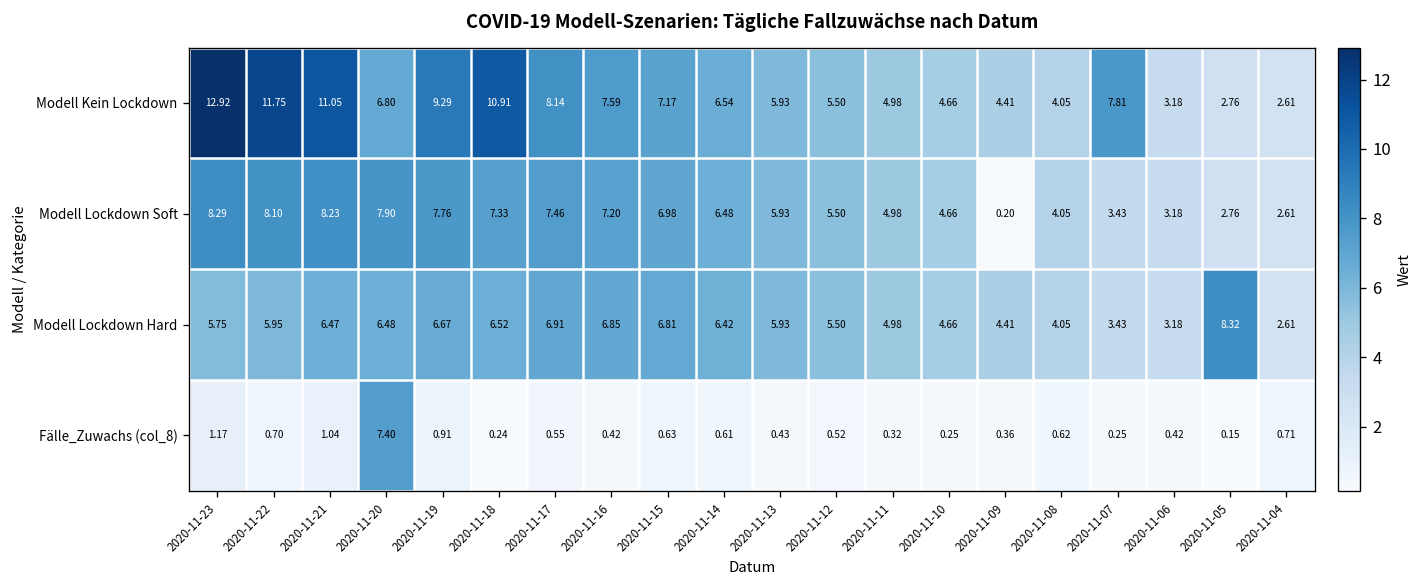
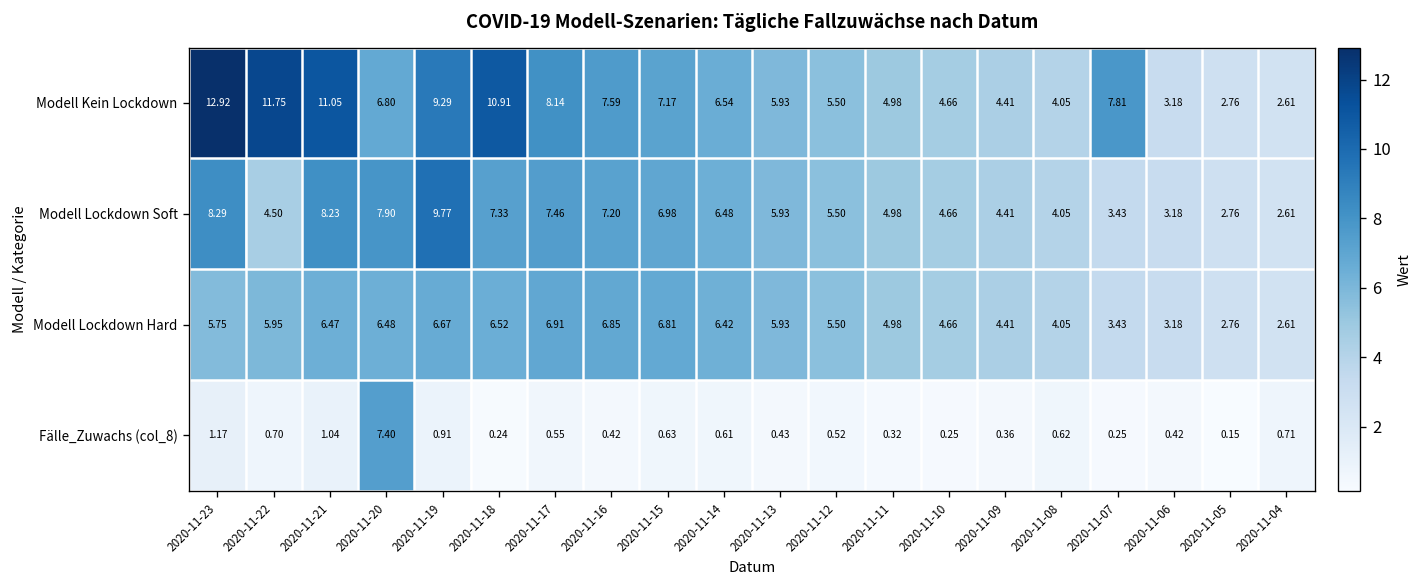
  {
    "Modell Kein Lockdown": {
      "2020-11-23": 12.92,
      "2020-11-22": 11.75,
      "2020-11-21": 11.05,
      "2020-11-20": 6.80,
      "2020-11-19": 9.29,
      "2020-11-18": 10.91,
      "2020-11-17": 8.14,
      "2020-11-16": 7.59,
      "2020-11-15": 7.17,
      "2020-11-14": 6.54,
      "2020-11-13": 5.93,
      "2020-11-12": 5.50,
      "2020-11-11": 4.98,
      "2020-11-10": 4.66,
      "2020-11-09": 4.41,
      "2020-11-08": 4.05,
      "2020-11-07": 7.81,
      "2020-11-06": 3.18,
      "2020-11-05": 2.76,
      "2020-11-04": 2.61
    },
    "Modell Lockdown Soft": {
      "2020-11-23": 8.29,
-     "2020-11-22": 8.10,
+     "2020-11-22": 4.50,
      "2020-11-21": 8.23,
      "2020-11-20": 7.90,
-     "2020-11-19": 7.76,
+     "2020-11-19": 9.77,
      "2020-11-18": 7.33,
      "2020-11-17": 7.46,
      "2020-11-16": 7.20,
      "2020-11-15": 6.98,
      "2020-11-14": 6.48,
      "2020-11-13": 5.93,
      "2020-11-12": 5.50,
      "2020-11-11": 4.98,
      "2020-11-10": 4.66,
-     "2020-11-09": 0.20,
+     "2020-11-09": 4.41,
      "2020-11-08": 4.05,
      "2020-11-07": 3.43,
      "2020-11-06": 3.18,
      "2020-11-05": 2.76,
      "2020-11-04": 2.61
    },
    "Modell Lockdown Hard": {
      "2020-11-23": 5.75,
      "2020-11-22": 5.95,
      "2020-11-21": 6.47,
      "2020-11-20": 6.48,
      "2020-11-19": 6.67,
      "2020-11-18": 6.52,
      "2020-11-17": 6.91,
      "2020-11-16": 6.85,
      "2020-11-15": 6.81,
      "2020-11-14": 6.42,
      "2020-11-13": 5.93,
      "2020-11-12": 5.50,
      "2020-11-11": 4.98,
      "2020-11-10": 4.66,
      "2020-11-09": 4.41,
      "2020-11-08": 4.05,
      "2020-11-07": 3.43,
      "2020-11-06": 3.18,
-     "2020-11-05": 8.32,
+     "2020-11-05": 2.76,
      "2020-11-04": 2.61
    },
    "Fälle_Zuwachs (col_8)": {
      "2020-11-23": 1.17,
      "2020-11-22": 0.70,
      "2020-11-21": 1.04,
      "2020-11-20": 7.40,
      "2020-11-19": 0.91,
      "2020-11-18": 0.24,
      "2020-11-17": 0.55,
      "2020-11-16": 0.42,
      "2020-11-15": 0.63,
      "2020-11-14": 0.61,
      "2020-11-13": 0.43,
      "2020-11-12": 0.52,
      "2020-11-11": 0.32,
      "2020-11-10": 0.25,
      "2020-11-09": 0.36,
      "2020-11-08": 0.62,
      "2020-11-07": 0.25,
      "2020-11-06": 0.42,
      "2020-11-05": 0.15,
      "2020-11-04": 0.71
    }
  }
